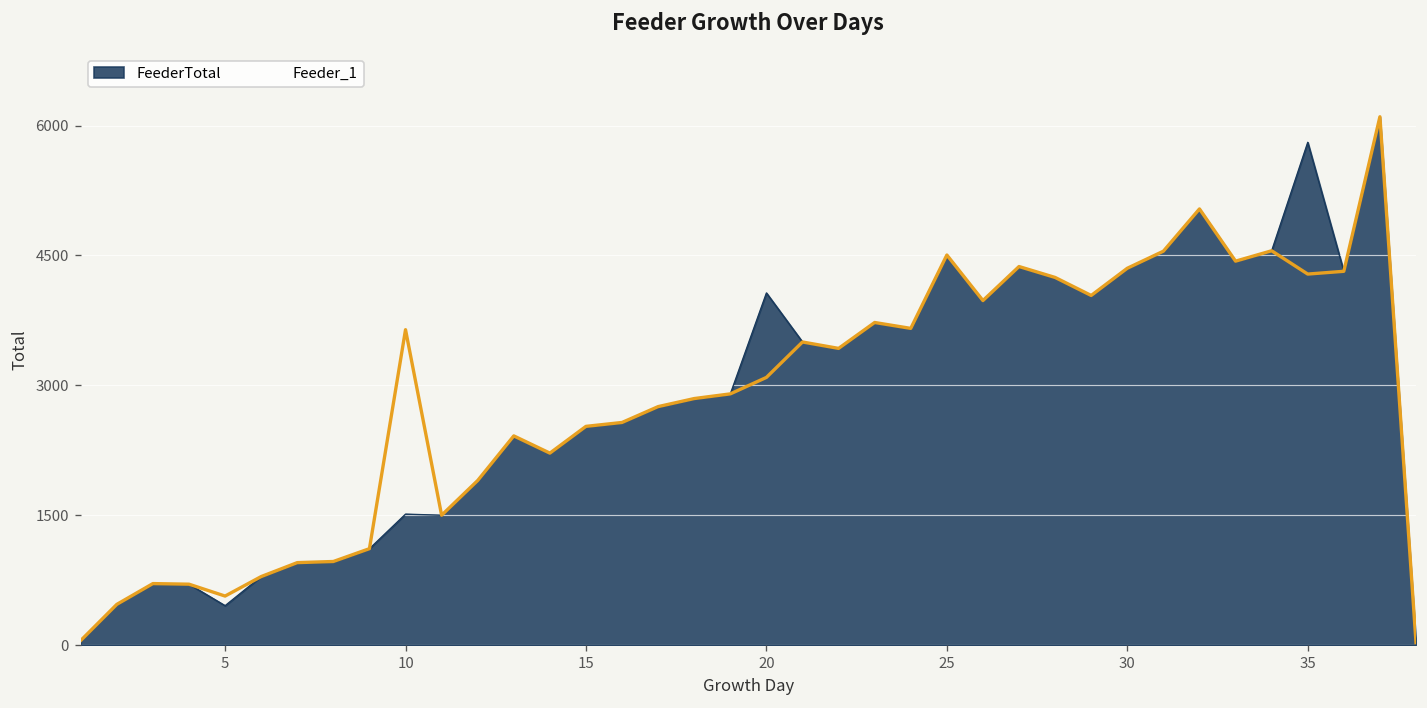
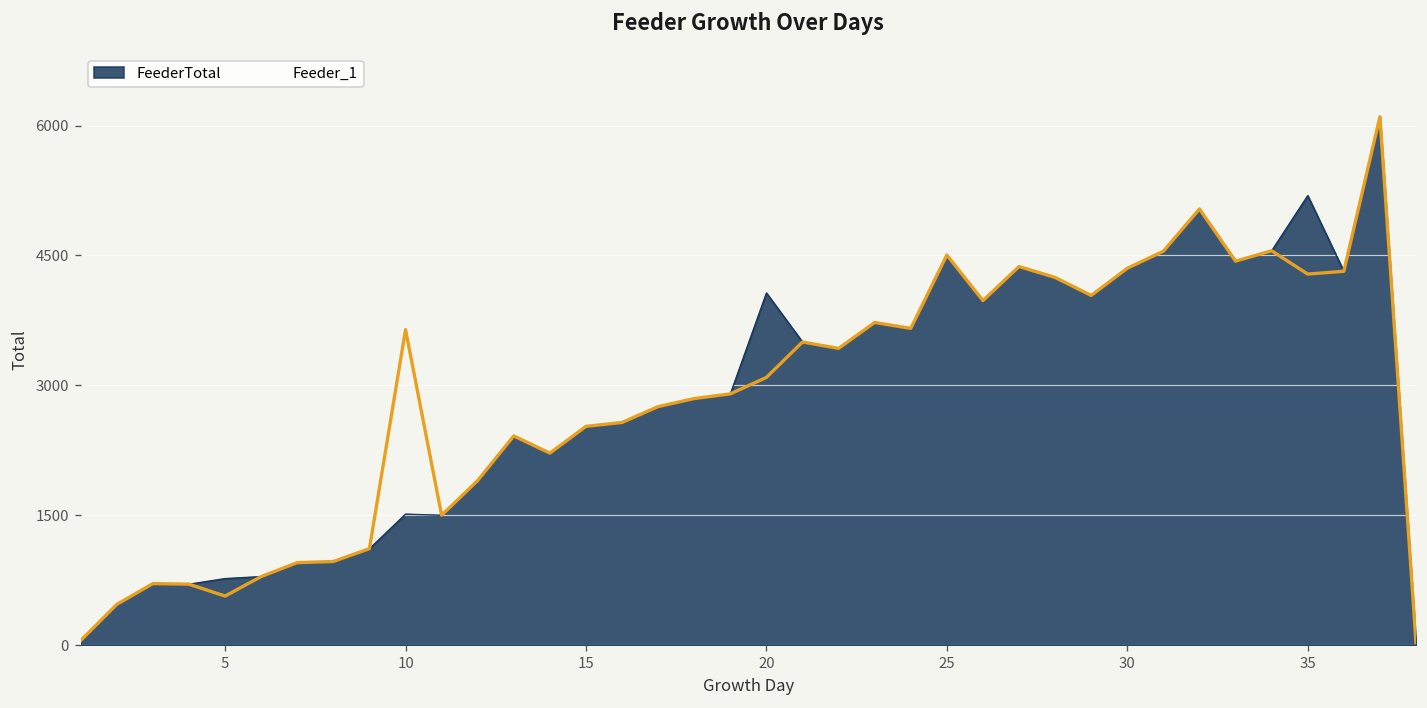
  {
    "FeederTotal": {
-     "5": 500,
+     "5": 800,
      "10": 1500,
      "20": 4100,
-     "35": 5800
+     "35": 5200
    },
    "Feeder_1": {
      "5": 600,
      "10": 3600,
      "20": 3100,
      "35": 4300
    }
  }
